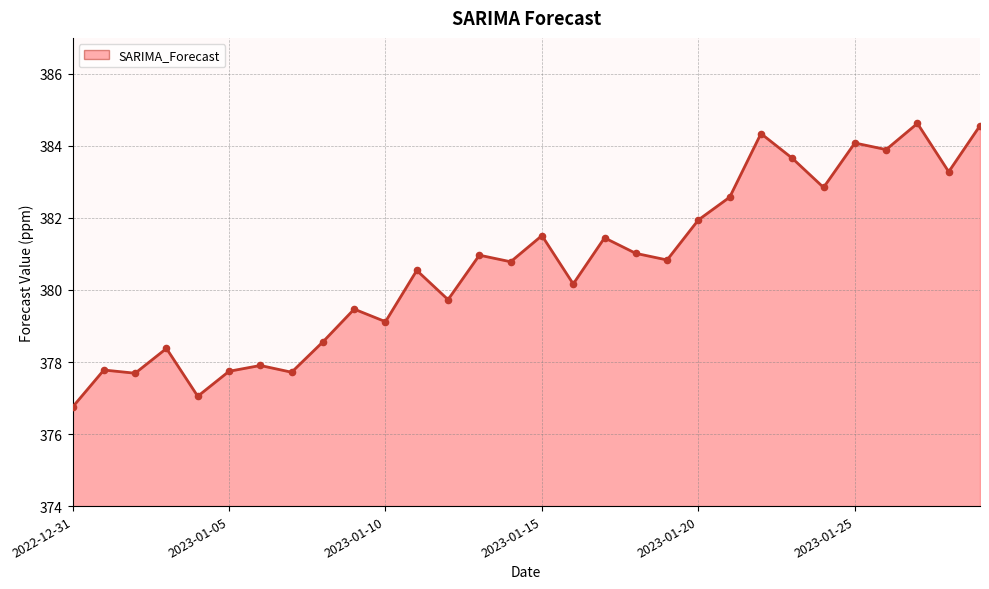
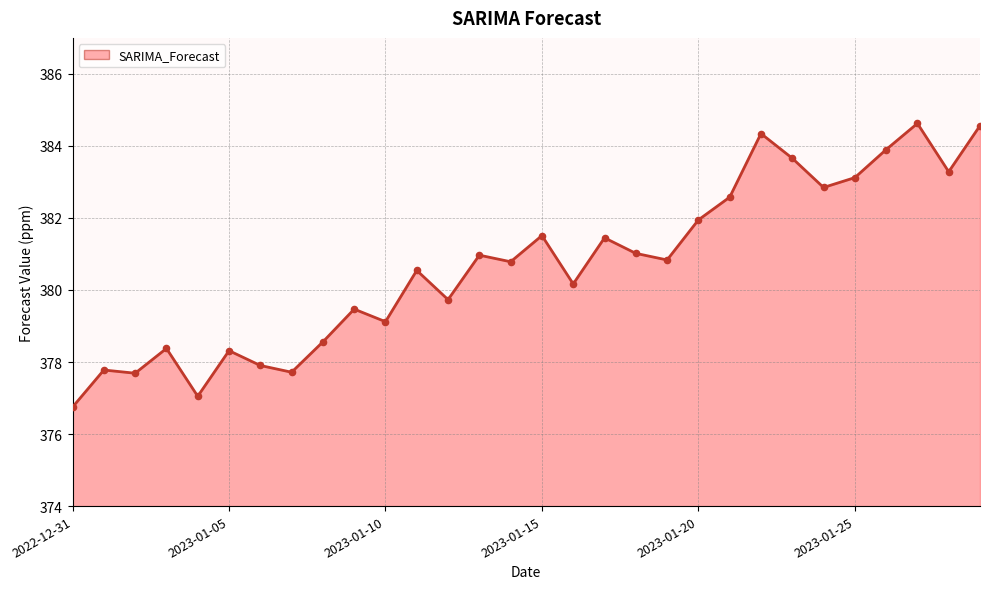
  {
    "2022-12-31": 376.7,
-   "2023-01-05": 377.7,
+   "2023-01-05": 378.3,
    "2023-01-10": 379.1,
    "2023-01-15": 381.5,
    "2023-01-20": 381.9,
-   "2023-01-25": 384.1
+   "2023-01-25": 383.1
  }
